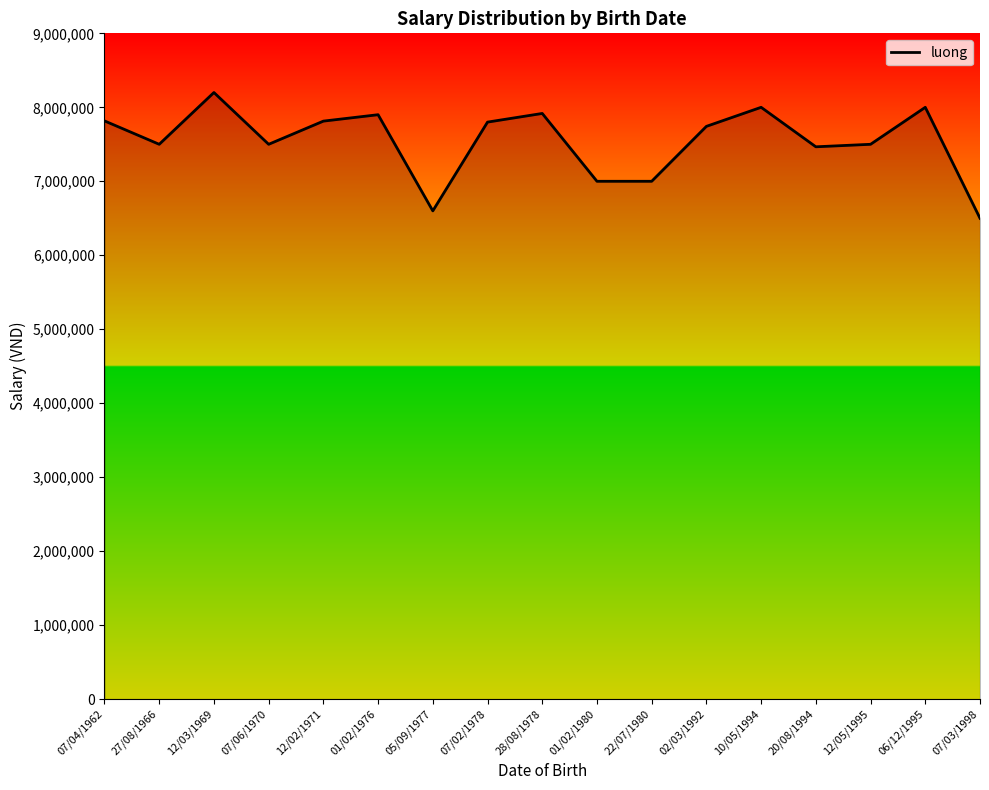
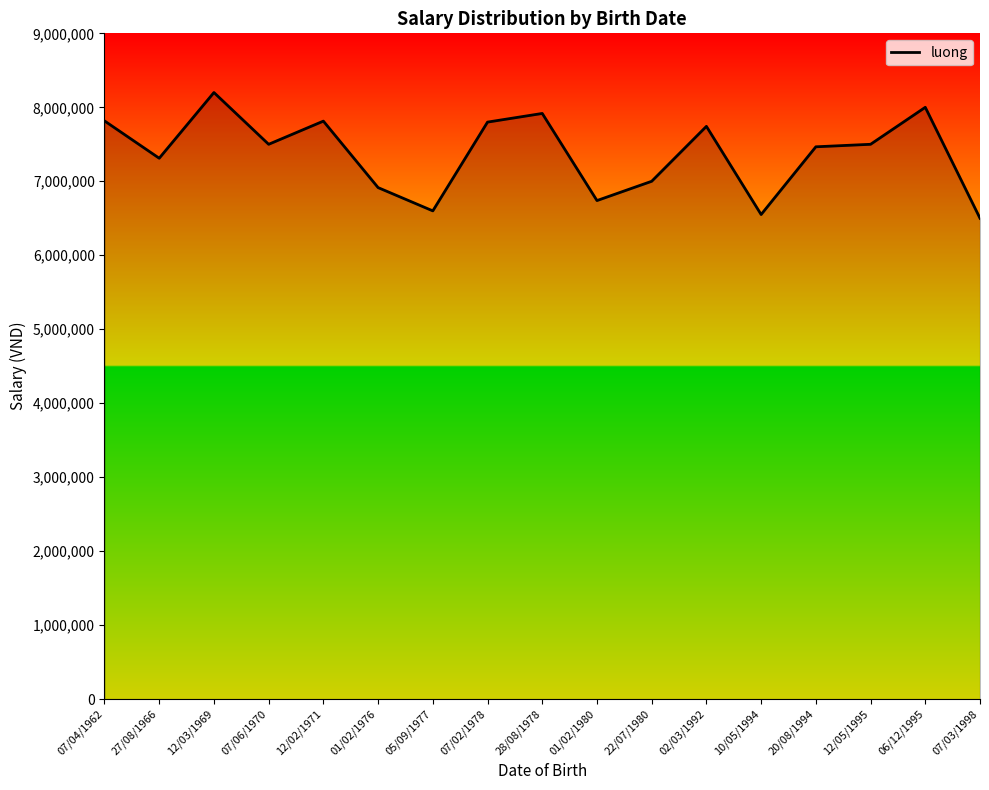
  {
    "07/04/1962": "7,800,000",
-   "27/08/1966": "7,500,000",
+   "27/08/1966": "7,300,000",
    "12/03/1969": "8,200,000",
    "07/06/1970": "7,500,000",
    "12/02/1971": "7,800,000",
-   "01/02/1976": "7,900,000",
+   "01/02/1976": "6,900,000",
    "05/09/1977": "6,600,000",
    "07/02/1978": "7,800,000",
    "28/08/1978": "7,900,000",
-   "01/02/1980": "7,000,000",
+   "01/02/1980": "6,700,000",
    "22/07/1980": "7,000,000",
    "02/03/1992": "7,700,000",
-   "10/05/1994": "8,000,000",
+   "10/05/1994": "6,600,000",
    "20/08/1994": "7,500,000",
    "12/05/1995": "7,500,000",
    "06/12/1995": "8,000,000",
    "07/03/1998": "6,500,000"
  }
